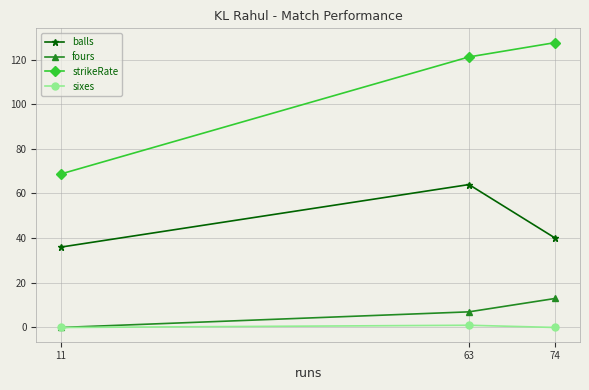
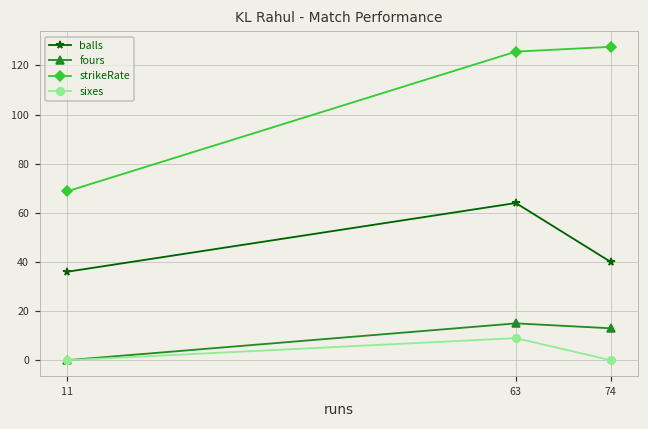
  {
    "balls": {
      "11": 36,
      "63": 64,
      "74": 40
    },
    "fours": {
-     "63": 7,
+     "63": 15,
      "74": 13
    },
    "strikeRate": {
      "11": 69,
-     "63": 121,
+     "63": 126,
      "74": 128
    },
    "sixes": {
-     "63": 1,
+     "63": 9,
      "74": 0
    }
  }
